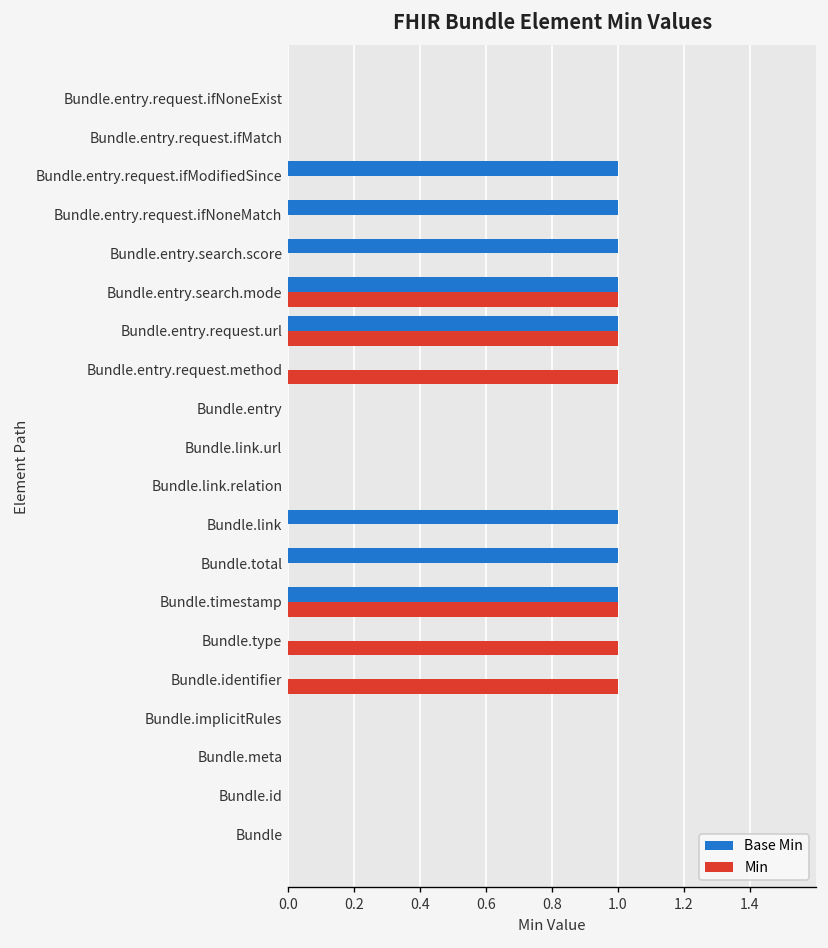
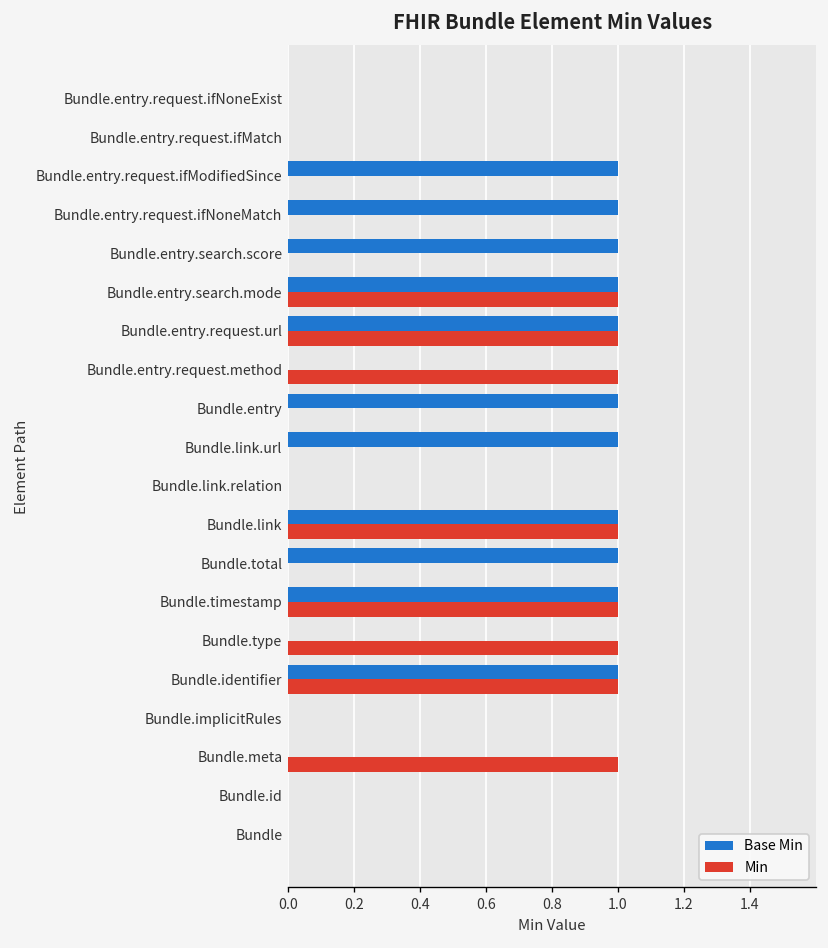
  {
    "Base Min": {
      "Bundle.entry.request.ifNoneExist": 0,
      "Bundle.entry.request.ifMatch": 0,
      "Bundle.entry.request.ifModifiedSince": 1,
      "Bundle.entry.request.ifNoneMatch": 1,
      "Bundle.entry.search.score": 1,
      "Bundle.entry.search.mode": 1,
      "Bundle.entry.request.url": 1,
      "Bundle.entry.request.method": 0,
-     "Bundle.entry": 0,
-     "Bundle.link.url": 0,
+     "Bundle.entry": 1,
+     "Bundle.link.url": 1,
      "Bundle.link.relation": 0,
      "Bundle.link": 1,
      "Bundle.total": 1,
      "Bundle.timestamp": 1,
      "Bundle.type": 0,
-     "Bundle.identifier": 0,
+     "Bundle.identifier": 1,
      "Bundle.implicitRules": 0,
      "Bundle.meta": 0,
      "Bundle.id": 0,
      "Bundle": 0
    },
    "Min": {
      "Bundle.entry.request.ifNoneExist": 0,
      "Bundle.entry.request.ifMatch": 0,
      "Bundle.entry.request.ifModifiedSince": 0,
      "Bundle.entry.request.ifNoneMatch": 0,
      "Bundle.entry.search.score": 0,
      "Bundle.entry.search.mode": 1,
      "Bundle.entry.request.url": 1,
      "Bundle.entry.request.method": 1,
      "Bundle.entry": 0,
      "Bundle.link.url": 0,
      "Bundle.link.relation": 0,
-     "Bundle.link": 0,
+     "Bundle.link": 1,
      "Bundle.total": 0,
      "Bundle.timestamp": 1,
      "Bundle.type": 1,
      "Bundle.identifier": 1,
      "Bundle.implicitRules": 0,
-     "Bundle.meta": 0,
+     "Bundle.meta": 1,
      "Bundle.id": 0,
      "Bundle": 0
    }
  }
